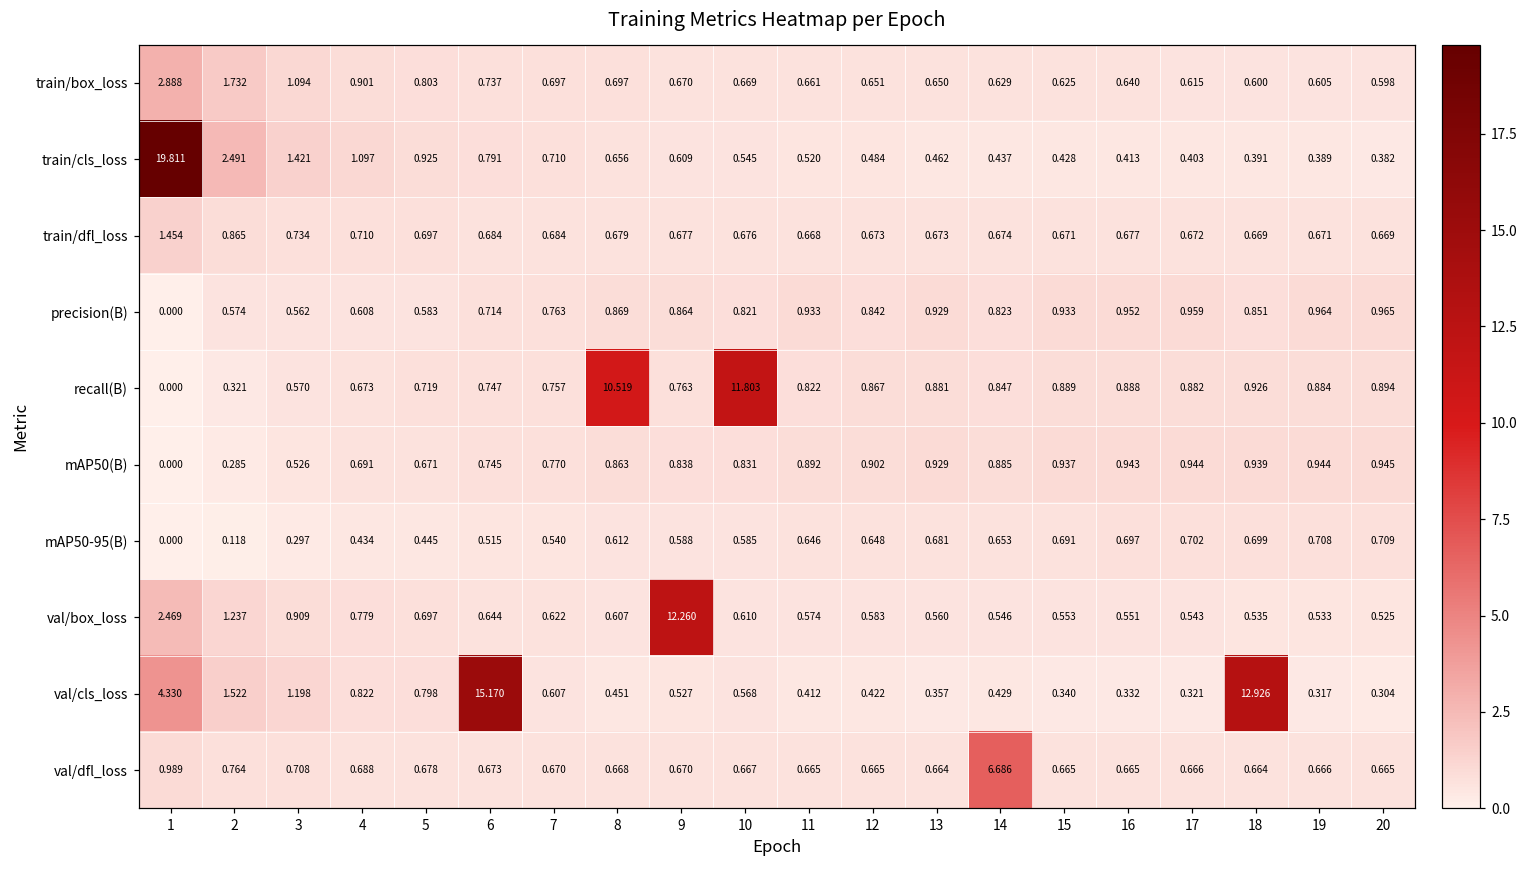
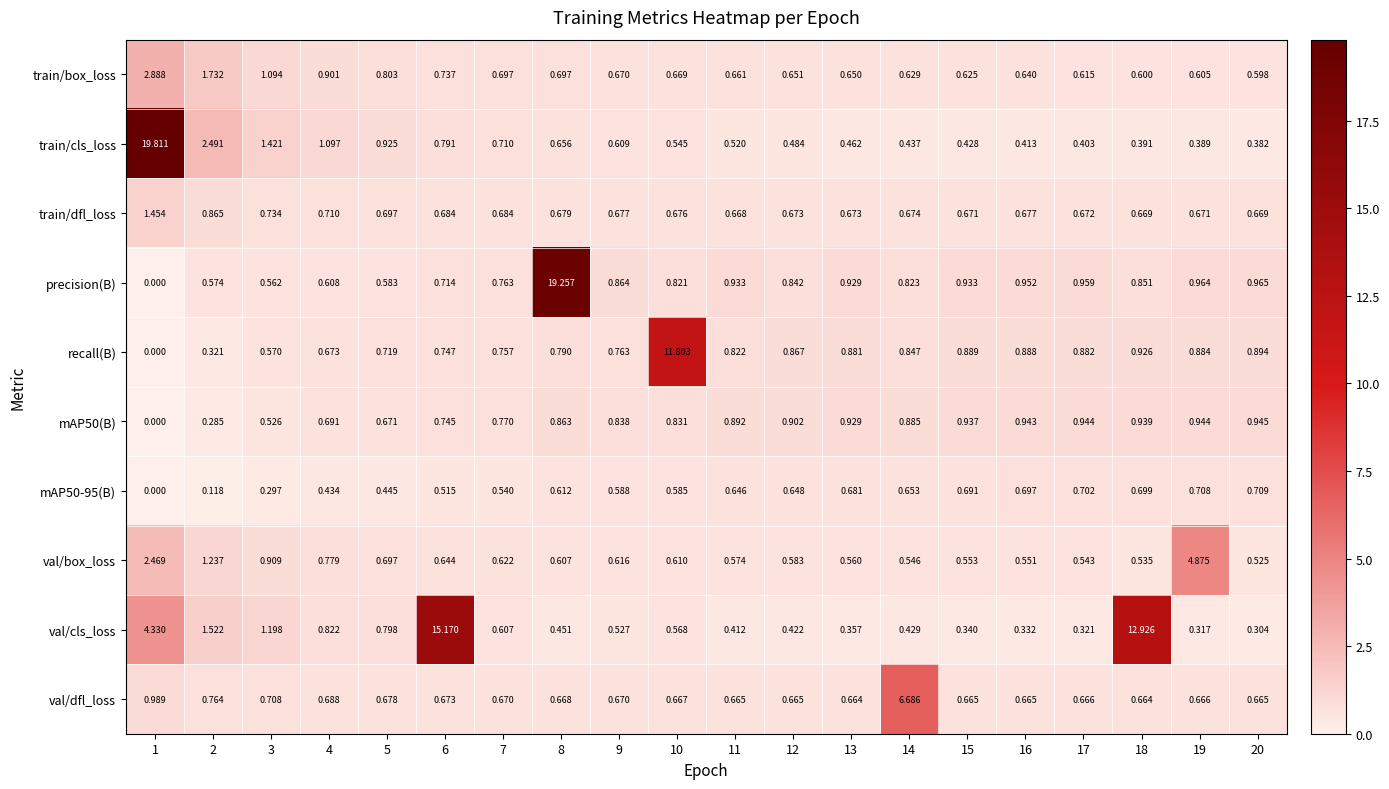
  {
    "train/box_loss": {
      "1": 2.888,
      "2": 1.732,
      "3": 1.094,
      "4": 0.901,
      "5": 0.803,
      "6": 0.737,
      "7": 0.697,
      "8": 0.697,
      "9": 0.670,
      "10": 0.669,
      "11": 0.661,
      "12": 0.651,
      "13": 0.650,
      "14": 0.629,
      "15": 0.625,
      "16": 0.640,
      "17": 0.615,
      "18": 0.600,
      "19": 0.605,
      "20": 0.598
    },
    "train/cls_loss": {
      "1": 19.811,
      "2": 2.491,
      "3": 1.421,
      "4": 1.097,
      "5": 0.925,
      "6": 0.791,
      "7": 0.710,
      "8": 0.656,
      "9": 0.609,
      "10": 0.545,
      "11": 0.520,
      "12": 0.484,
      "13": 0.462,
      "14": 0.437,
      "15": 0.428,
      "16": 0.413,
      "17": 0.403,
      "18": 0.391,
      "19": 0.389,
      "20": 0.382
    },
    "train/dfl_loss": {
      "1": 1.454,
      "2": 0.865,
      "3": 0.734,
      "4": 0.710,
      "5": 0.697,
      "6": 0.684,
      "7": 0.684,
      "8": 0.679,
      "9": 0.677,
      "10": 0.676,
      "11": 0.668,
      "12": 0.673,
      "13": 0.673,
      "14": 0.674,
      "15": 0.671,
      "16": 0.677,
      "17": 0.672,
      "18": 0.669,
      "19": 0.671,
      "20": 0.669
    },
    "precision(B)": {
      "1": 0.000,
      "2": 0.574,
      "3": 0.562,
      "4": 0.608,
      "5": 0.583,
      "6": 0.714,
      "7": 0.763,
-     "8": 0.869,
+     "8": 19.257,
      "9": 0.864,
      "10": 0.821,
      "11": 0.933,
      "12": 0.842,
      "13": 0.929,
      "14": 0.823,
      "15": 0.933,
      "16": 0.952,
      "17": 0.959,
      "18": 0.851,
      "19": 0.964,
      "20": 0.965
    },
    "recall(B)": {
      "1": 0.000,
      "2": 0.321,
      "3": 0.570,
      "4": 0.673,
      "5": 0.719,
      "6": 0.747,
      "7": 0.757,
-     "8": 10.519,
+     "8": 0.790,
      "9": 0.763,
      "10": 11.803,
      "11": 0.822,
      "12": 0.867,
      "13": 0.881,
      "14": 0.847,
      "15": 0.889,
      "16": 0.888,
      "17": 0.882,
      "18": 0.926,
      "19": 0.884,
      "20": 0.894
    },
    "mAP50(B)": {
      "1": 0.000,
      "2": 0.285,
      "3": 0.526,
      "4": 0.691,
      "5": 0.671,
      "6": 0.745,
      "7": 0.770,
      "8": 0.863,
      "9": 0.838,
      "10": 0.831,
      "11": 0.892,
      "12": 0.902,
      "13": 0.929,
      "14": 0.885,
      "15": 0.937,
      "16": 0.943,
      "17": 0.944,
      "18": 0.939,
      "19": 0.944,
      "20": 0.945
    },
    "mAP50-95(B)": {
      "1": 0.000,
      "2": 0.118,
      "3": 0.297,
      "4": 0.434,
      "5": 0.445,
      "6": 0.515,
      "7": 0.540,
      "8": 0.612,
      "9": 0.588,
      "10": 0.585,
      "11": 0.646,
      "12": 0.648,
      "13": 0.681,
      "14": 0.653,
      "15": 0.691,
      "16": 0.697,
      "17": 0.702,
      "18": 0.699,
      "19": 0.708,
      "20": 0.709
    },
    "val/box_loss": {
      "1": 2.469,
      "2": 1.237,
      "3": 0.909,
      "4": 0.779,
      "5": 0.697,
      "6": 0.644,
      "7": 0.622,
      "8": 0.607,
-     "9": 12.260,
+     "9": 0.616,
      "10": 0.610,
      "11": 0.574,
      "12": 0.583,
      "13": 0.560,
      "14": 0.546,
      "15": 0.553,
      "16": 0.551,
      "17": 0.543,
      "18": 0.535,
-     "19": 0.533,
+     "19": 4.875,
      "20": 0.525
    },
    "val/cls_loss": {
      "1": 4.330,
      "2": 1.522,
      "3": 1.198,
      "4": 0.822,
      "5": 0.798,
      "6": 15.170,
      "7": 0.607,
      "8": 0.451,
      "9": 0.527,
      "10": 0.568,
      "11": 0.412,
      "12": 0.422,
      "13": 0.357,
      "14": 0.429,
      "15": 0.340,
      "16": 0.332,
      "17": 0.321,
      "18": 12.926,
      "19": 0.317,
      "20": 0.304
    },
    "val/dfl_loss": {
      "1": 0.989,
      "2": 0.764,
      "3": 0.708,
      "4": 0.688,
      "5": 0.678,
      "6": 0.673,
      "7": 0.670,
      "8": 0.668,
      "9": 0.670,
      "10": 0.667,
      "11": 0.665,
      "12": 0.665,
      "13": 0.664,
      "14": 6.686,
      "15": 0.665,
      "16": 0.665,
      "17": 0.666,
      "18": 0.664,
      "19": 0.666,
      "20": 0.665
    }
  }
